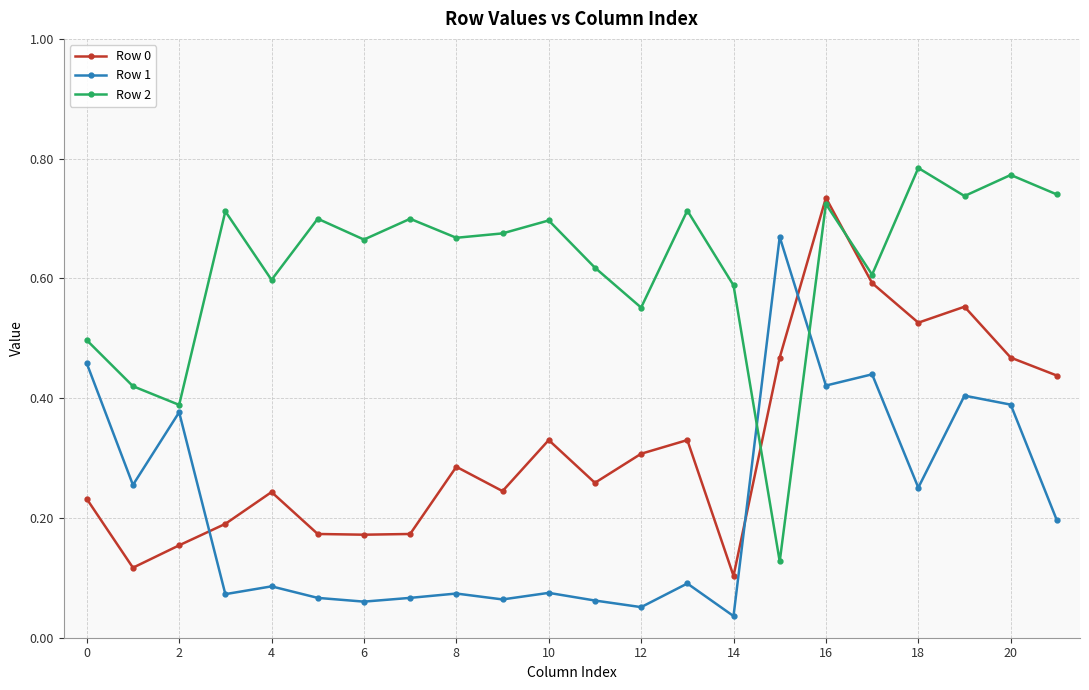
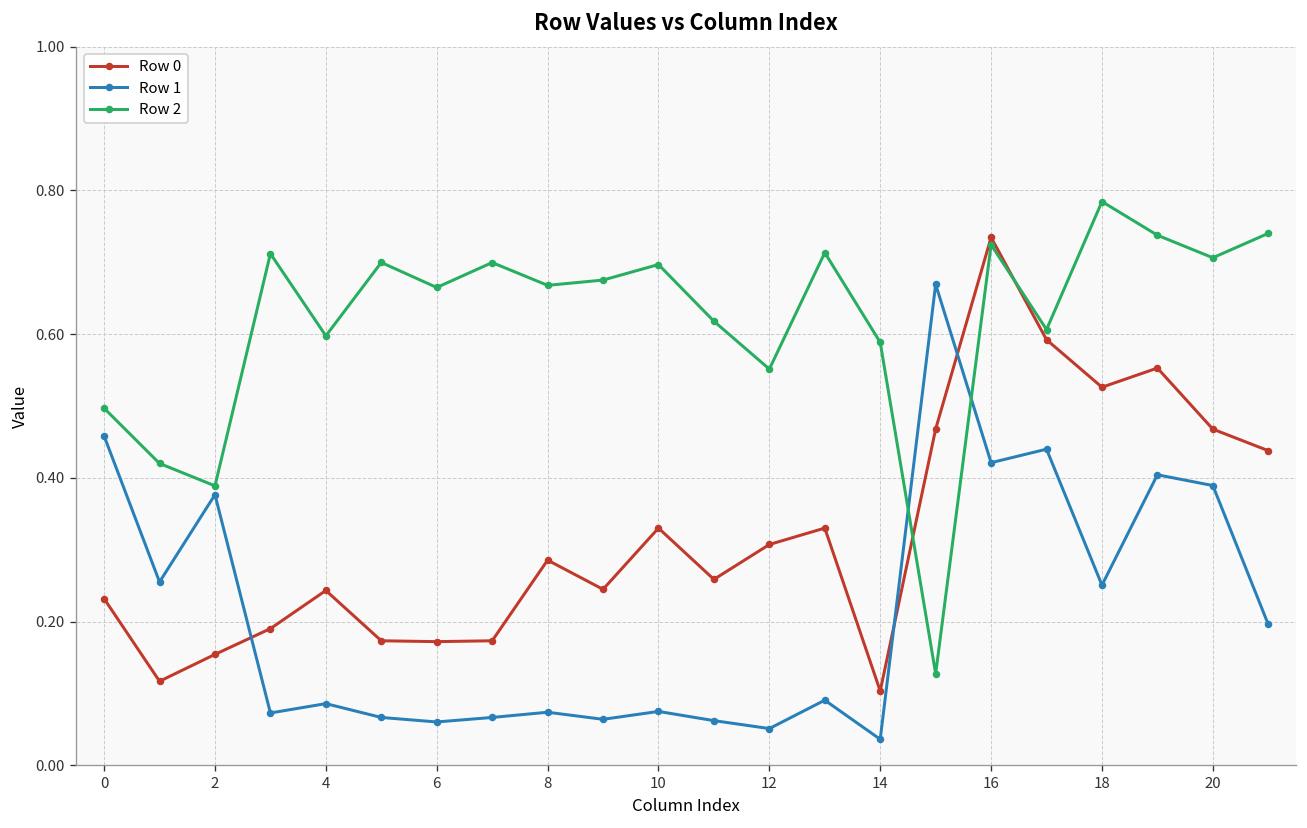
  {
    "Row 0": {
      "0": 0.23,
      "2": 0.15,
      "4": 0.24,
      "6": 0.17,
      "8": 0.29,
      "10": 0.33,
      "12": 0.31,
      "14": 0.10,
      "16": 0.73,
      "18": 0.53,
      "20": 0.47
    },
    "Row 1": {
      "0": 0.46,
      "2": 0.38,
      "4": 0.09,
      "6": 0.06,
      "8": 0.07,
      "10": 0.07,
      "12": 0.05,
      "14": 0.04,
      "16": 0.42,
      "18": 0.25,
      "20": 0.39
    },
    "Row 2": {
      "0": 0.50,
      "2": 0.39,
      "4": 0.60,
      "6": 0.66,
      "8": 0.67,
      "10": 0.70,
      "12": 0.55,
      "14": 0.59,
      "16": 0.72,
      "18": 0.78,
-     "20": 0.77
+     "20": 0.71
    }
  }
